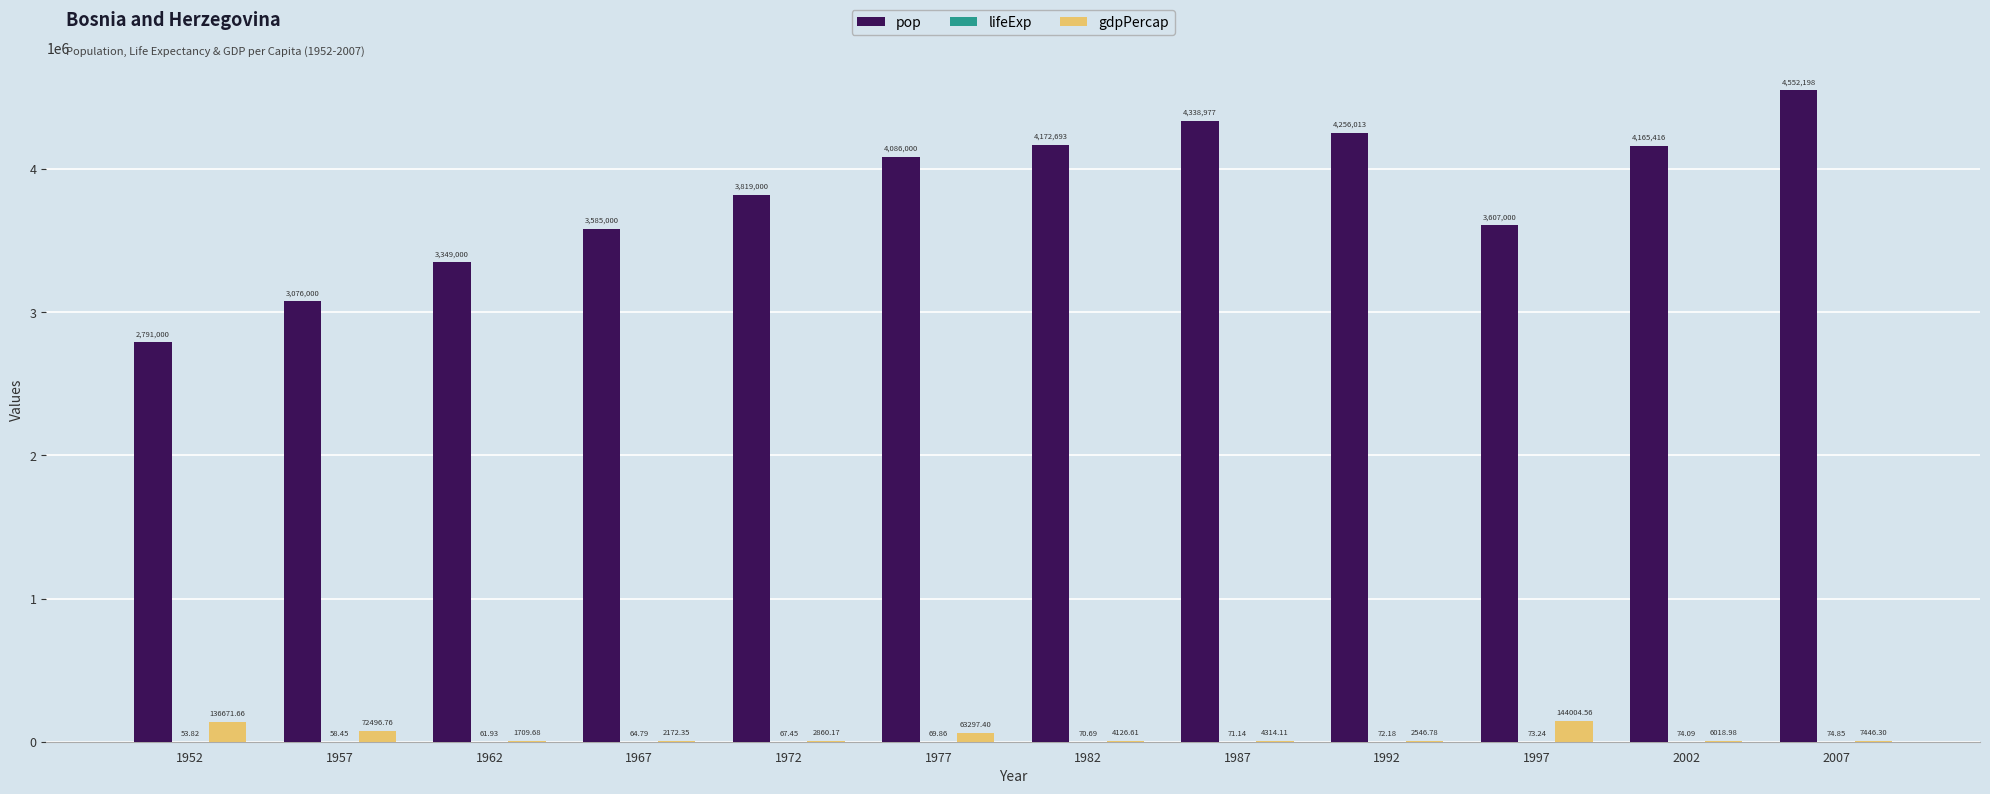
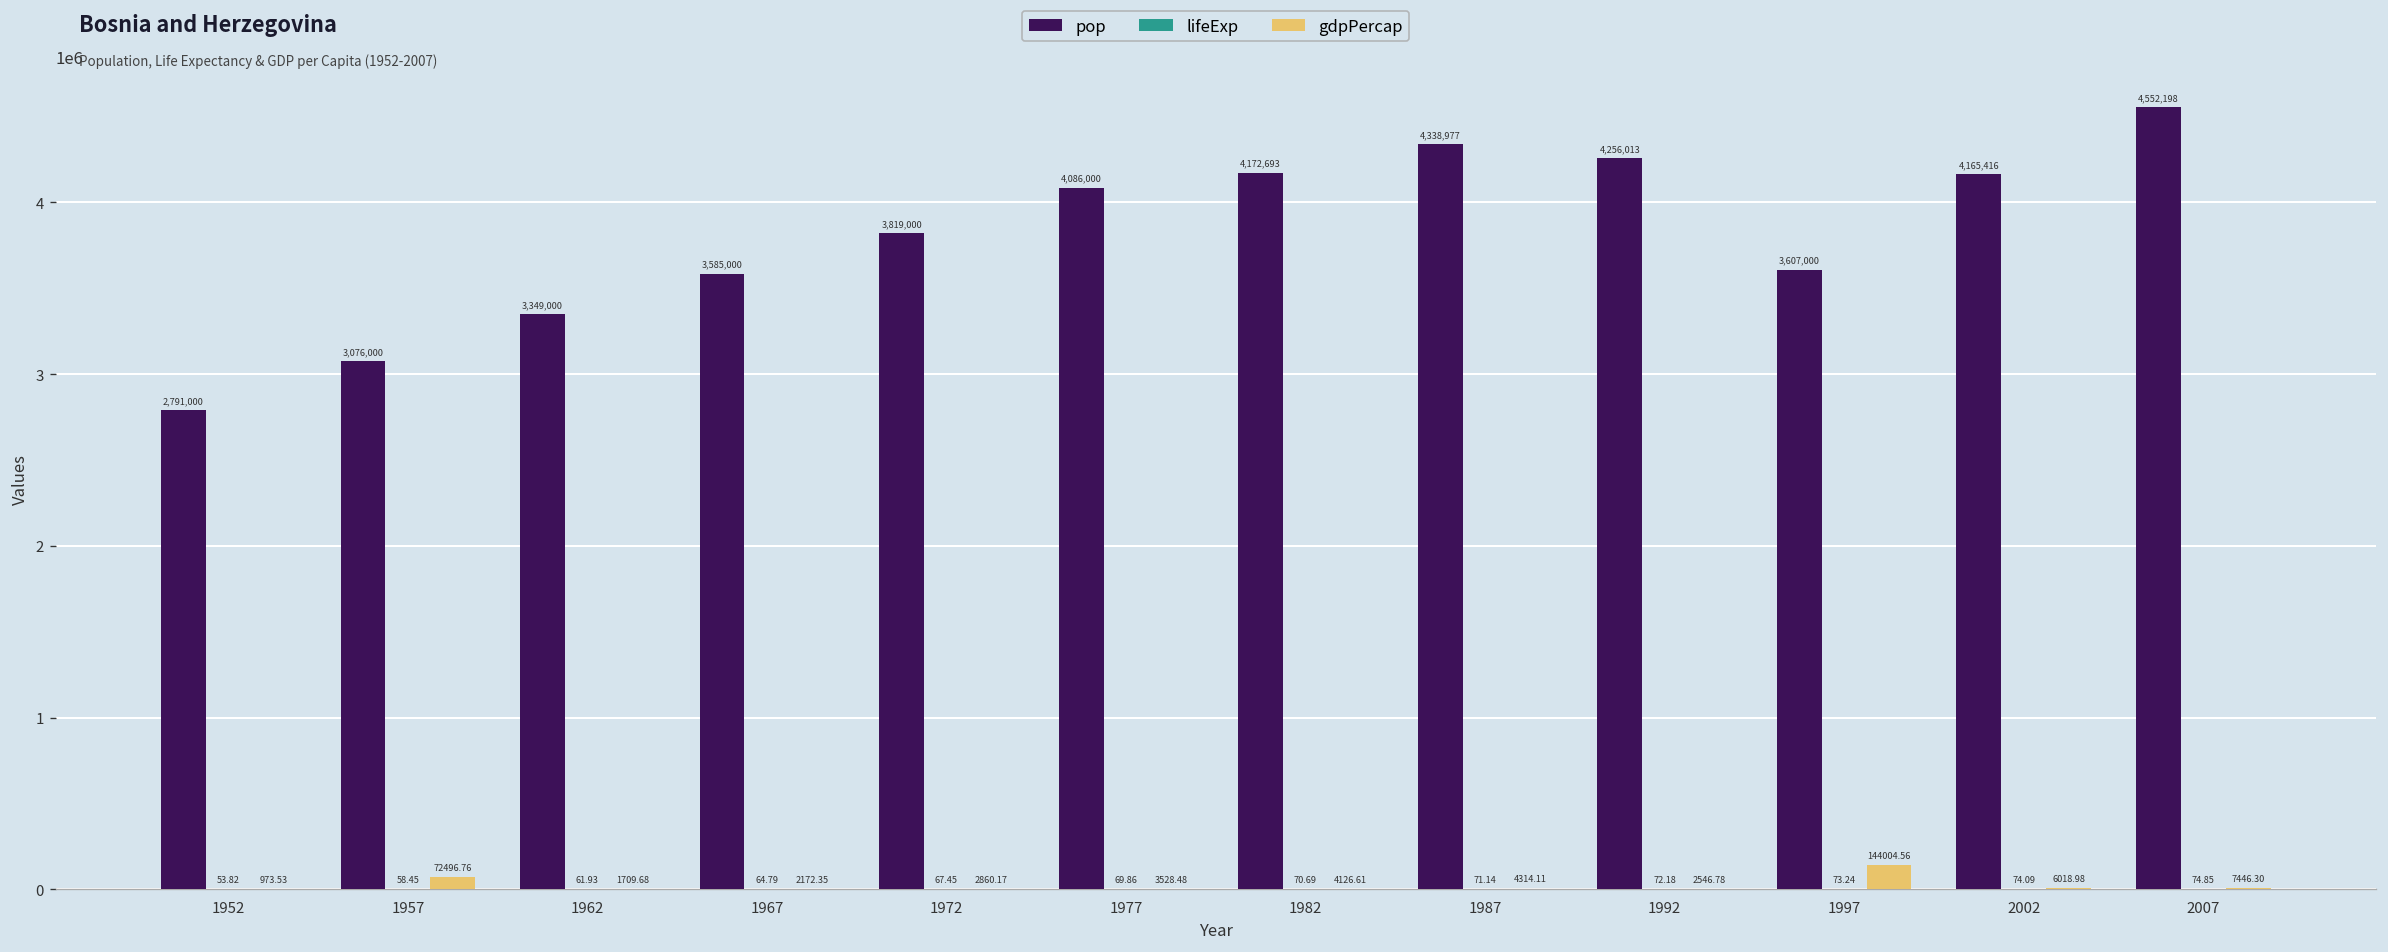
  {
    "pop": {
      "1952": "2,791,000",
      "1957": "3,076,000",
      "1962": "3,349,000",
      "1967": "3,585,000",
      "1972": "3,819,000",
      "1977": "4,086,000",
      "1982": "4,172,693",
      "1987": "4,338,977",
      "1992": "4,256,013",
      "1997": "3,607,000",
      "2002": "4,165,416",
      "2007": "4,552,198"
    },
    "lifeExp": {
      "1952": "53.82",
      "1957": "58.45",
      "1962": "61.93",
      "1967": "64.79",
      "1972": "67.45",
      "1977": "69.86",
      "1982": "70.69",
      "1987": "71.14",
      "1992": "72.18",
      "1997": "73.24",
      "2002": "74.09",
      "2007": "74.85"
    },
    "gdpPercap": {
-     "1952": "136671.66",
+     "1952": "973.53",
      "1957": "72496.76",
      "1962": "1709.68",
      "1967": "2172.35",
      "1972": "2860.17",
-     "1977": "63297.40",
+     "1977": "3528.48",
      "1982": "4126.61",
      "1987": "4314.11",
      "1992": "2546.78",
      "1997": "144004.56",
      "2002": "6018.98",
      "2007": "7446.30"
    }
  }
